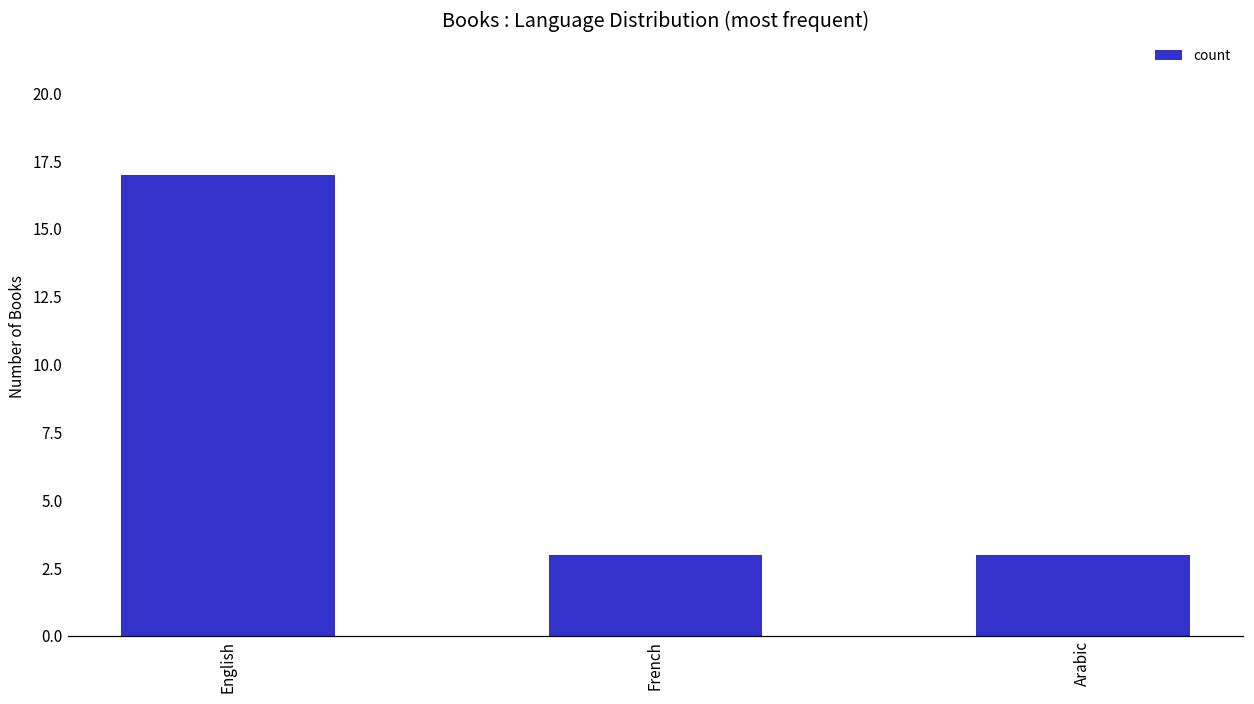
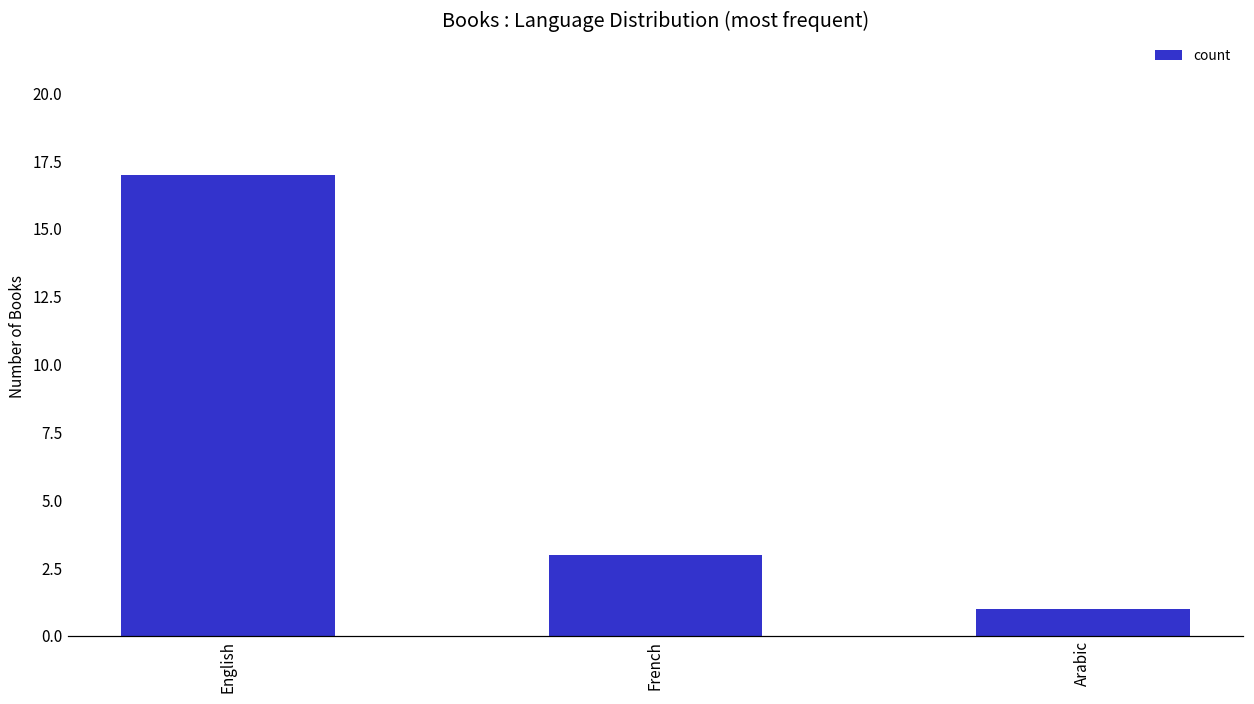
  {
    "English": 17,
    "French": 3,
-   "Arabic": 3
+   "Arabic": 1
  }
